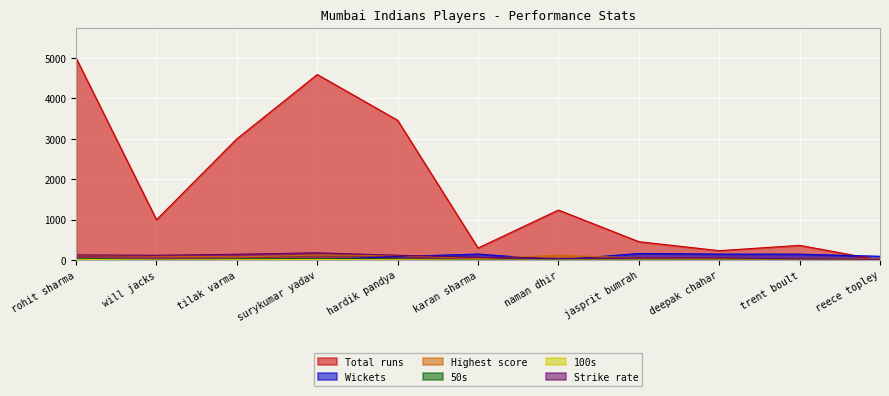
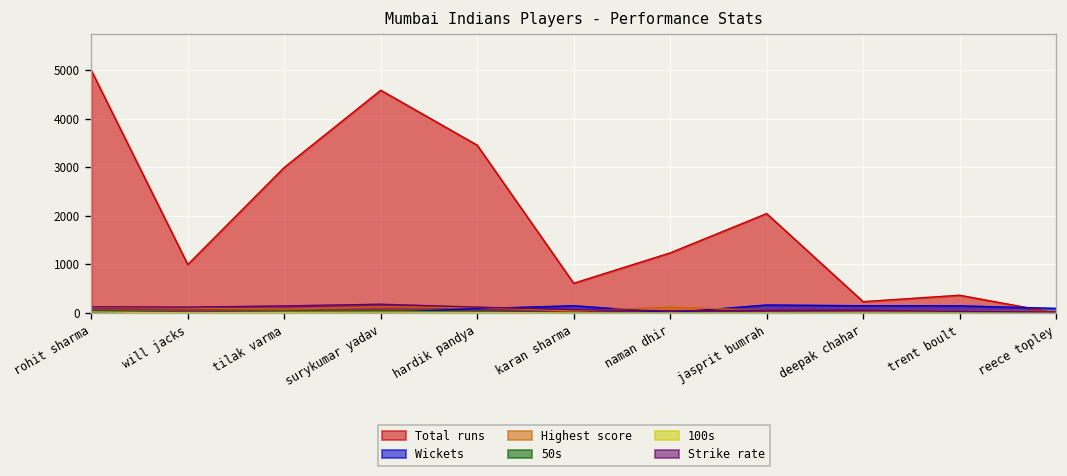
  {
    "Total runs": {
      "rohit sharma": 5000,
      "will jacks": 1000,
      "tilak varma": 3000,
      "surykumar yadav": 4600,
      "hardik pandya": 3500,
-     "karan sharma": 300,
+     "karan sharma": 600,
      "naman dhir": 1200,
-     "jasprit bumrah": 500,
+     "jasprit bumrah": 2000,
      "deepak chahar": 200,
      "trent boult": 400
    },
    "Wickets": {
      "karan sharma": 200,
      "jasprit bumrah": 200,
      "deepak chahar": 200,
      "trent boult": 100
    },
    "Highest score": {
      "naman dhir": 100
    },
    "Strike rate": {
      "tilak varma": 100
    }
  }
